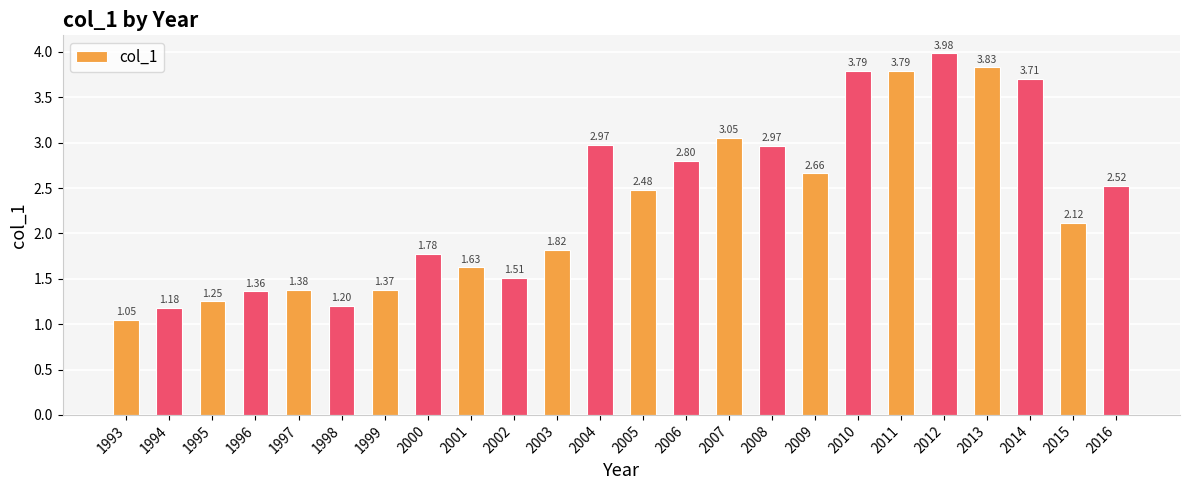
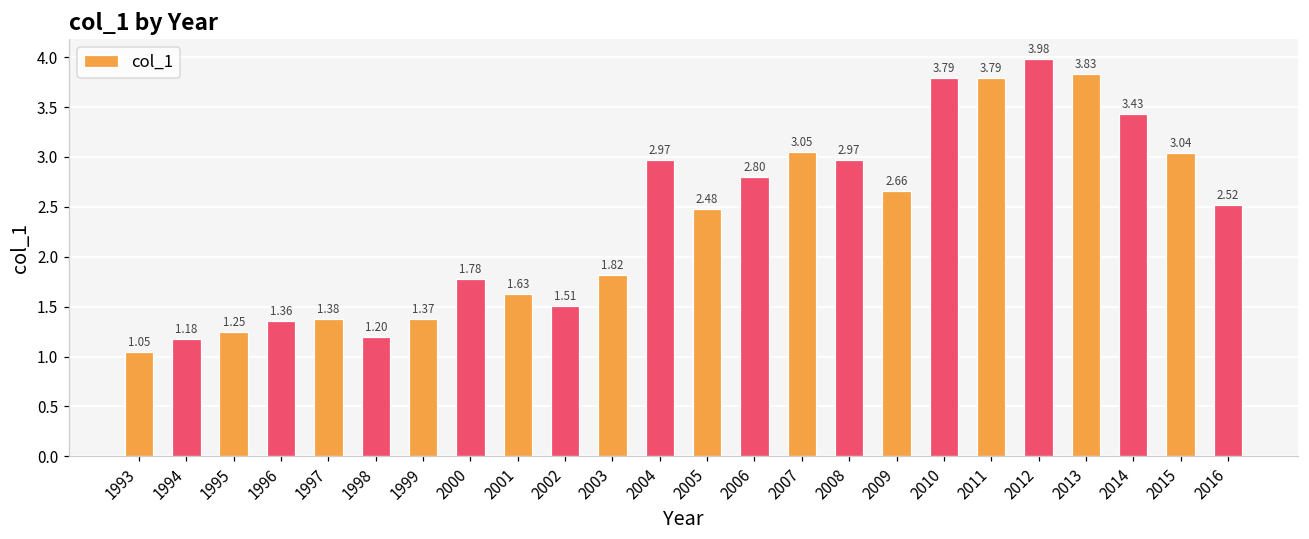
  {
    "1993": 1.05,
    "1994": 1.18,
    "1995": 1.25,
    "1996": 1.36,
    "1997": 1.38,
    "1998": 1.20,
    "1999": 1.37,
    "2000": 1.78,
    "2001": 1.63,
    "2002": 1.51,
    "2003": 1.82,
    "2004": 2.97,
    "2005": 2.48,
    "2006": 2.80,
    "2007": 3.05,
    "2008": 2.97,
    "2009": 2.66,
    "2010": 3.79,
    "2011": 3.79,
    "2012": 3.98,
    "2013": 3.83,
-   "2014": 3.71,
-   "2015": 2.12,
+   "2014": 3.43,
+   "2015": 3.04,
    "2016": 2.52
  }
